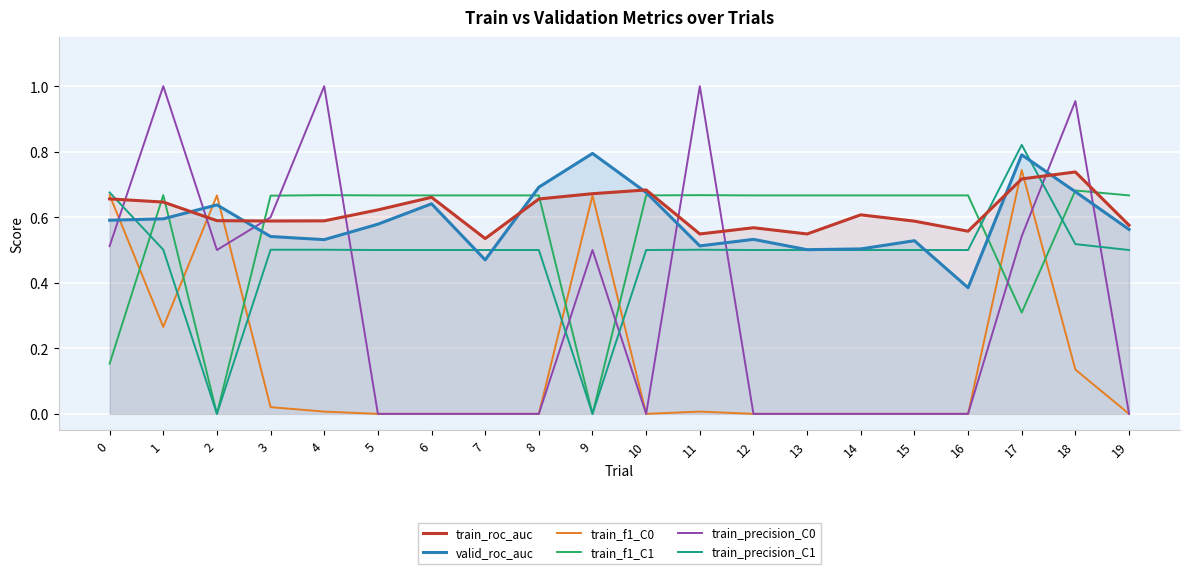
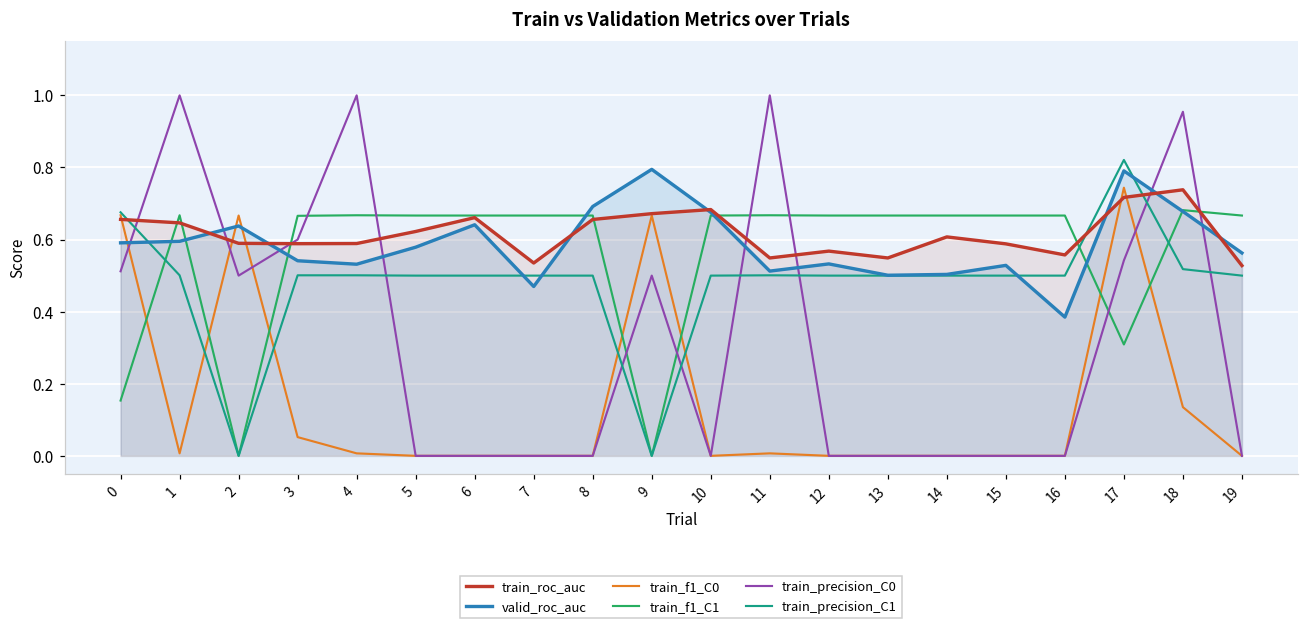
  {
    "train_roc_auc": {
      "0": 0.66,
      "1": 0.65,
      "2": 0.59,
      "3": 0.59,
      "4": 0.59,
      "5": 0.62,
      "7": 0.53,
      "8": 0.66,
      "11": 0.55,
      "12": 0.57,
      "13": 0.55,
      "14": 0.61,
      "15": 0.59,
      "16": 0.56,
      "17": 0.72,
      "18": 0.74,
-     "19": 0.58
+     "19": 0.53
    },
    "valid_roc_auc": {
      "0": 0.59,
      "1": 0.60,
      "2": 0.64,
      "3": 0.54,
      "4": 0.53,
      "5": 0.58,
      "6": 0.64,
      "7": 0.47,
      "8": 0.69,
      "9": 0.79,
      "11": 0.51,
      "12": 0.53,
      "15": 0.53,
      "16": 0.38,
      "17": 0.79,
      "19": 0.56
    },
    "train_f1_C0": {
      "0": 0.67,
-     "1": 0.27,
+     "1": 0.01,
      "2": 0.67,
-     "3": 0.02,
+     "3": 0.05,
      "4": 0.01,
      "11": 0.01,
      "17": 0.74,
      "18": 0.14
    },
    "train_precision_C0": {
      "0": 0.51,
      "1": 1.00,
      "2": 0.50,
      "3": 0.60,
      "4": 1.00,
      "9": 0.50,
      "11": 1.00,
      "17": 0.54,
      "18": 0.95
    }
  }
